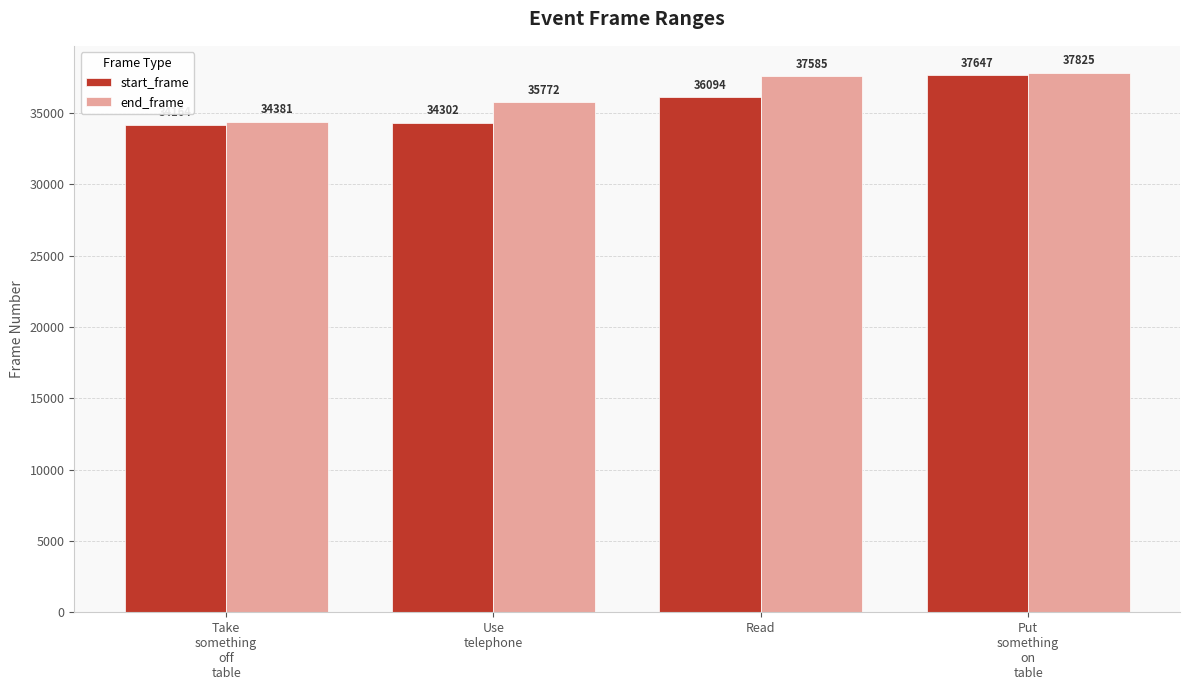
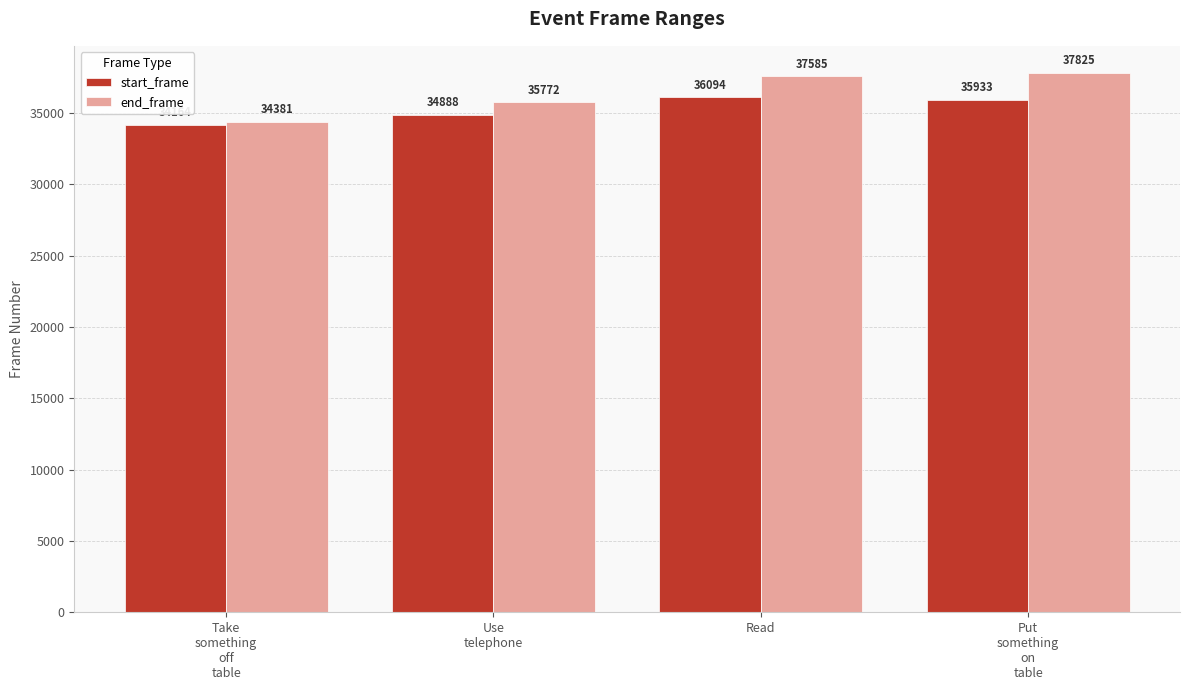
  {
    "start_frame": {
-     "Use telephone": 34302,
+     "Use telephone": 34888,
      "Read": 36094,
-     "Put something on table": 37647
+     "Put something on table": 35933
    },
    "end_frame": {
      "Take something off table": 34381,
      "Use telephone": 35772,
      "Read": 37585,
      "Put something on table": 37825
    }
  }
